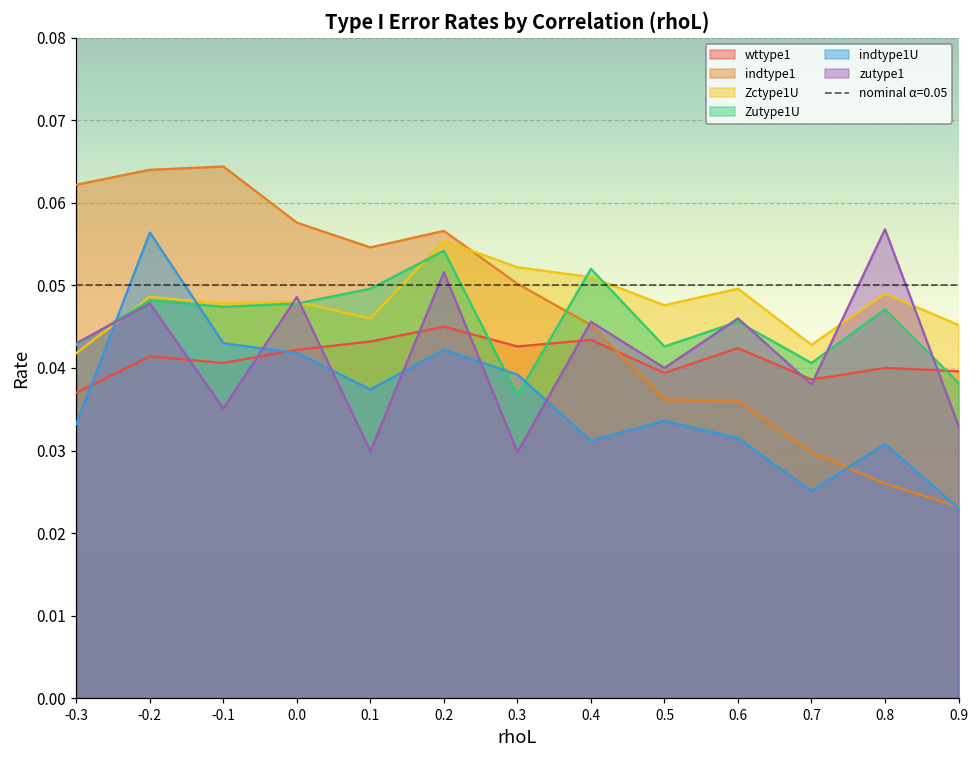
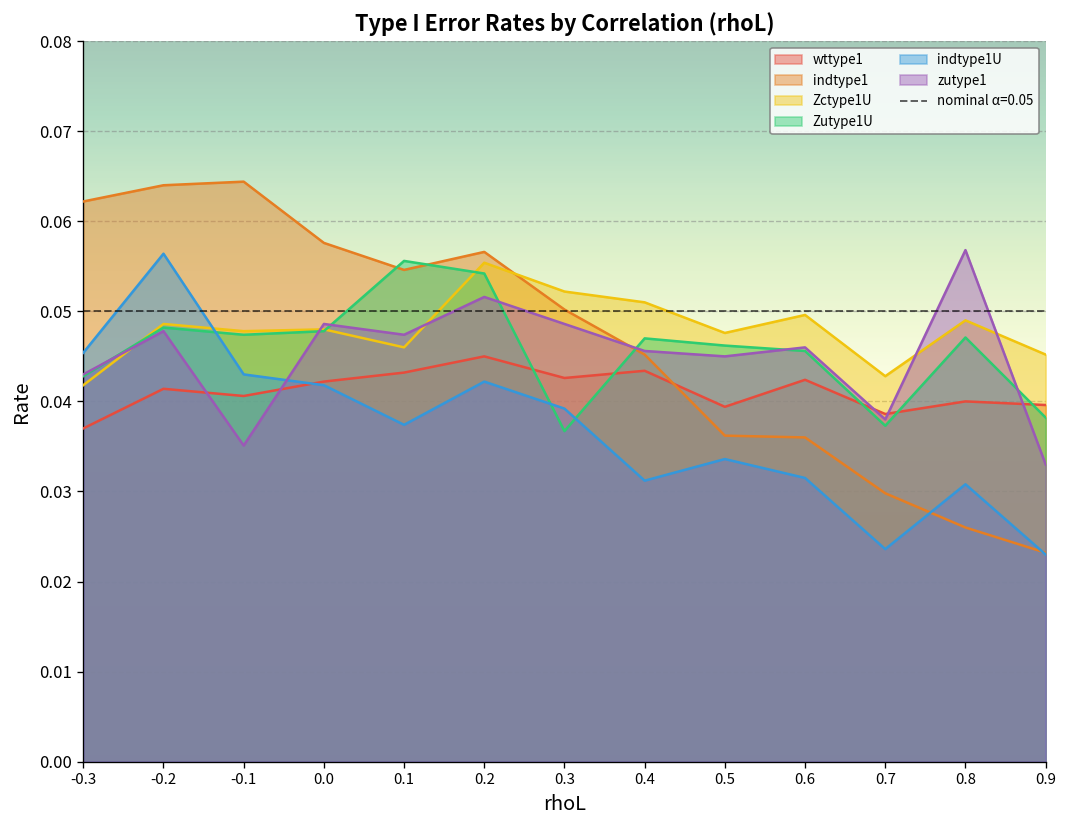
  {
    "Zutype1U": {
      "-0.2": 0.048,
      "-0.1": 0.047,
-     "0.1": 0.050,
+     "0.1": 0.056,
      "0.2": 0.054,
      "0.3": 0.037,
-     "0.4": 0.052,
-     "0.5": 0.043,
+     "0.4": 0.047,
+     "0.5": 0.046,
      "0.6": 0.046,
-     "0.7": 0.041,
+     "0.7": 0.037,
      "0.8": 0.047,
      "0.9": 0.038
    },
    "indtype1U": {
-     "-0.3": 0.033,
+     "-0.3": 0.045,
      "-0.2": 0.056,
      "-0.1": 0.043,
      "0.0": 0.042,
      "0.1": 0.037,
      "0.2": 0.042,
      "0.3": 0.039,
      "0.4": 0.031,
      "0.5": 0.034,
      "0.6": 0.032,
-     "0.7": 0.025,
+     "0.7": 0.024,
      "0.8": 0.031
    },
    "zutype1": {
      "-0.2": 0.048,
      "-0.1": 0.035,
      "0.0": 0.049,
-     "0.1": 0.030,
+     "0.1": 0.047,
      "0.2": 0.052,
-     "0.3": 0.030,
+     "0.3": 0.049,
      "0.4": 0.046,
-     "0.5": 0.040,
+     "0.5": 0.045,
      "0.6": 0.046,
      "0.7": 0.038,
      "0.8": 0.057,
      "0.9": 0.033
    }
  }
